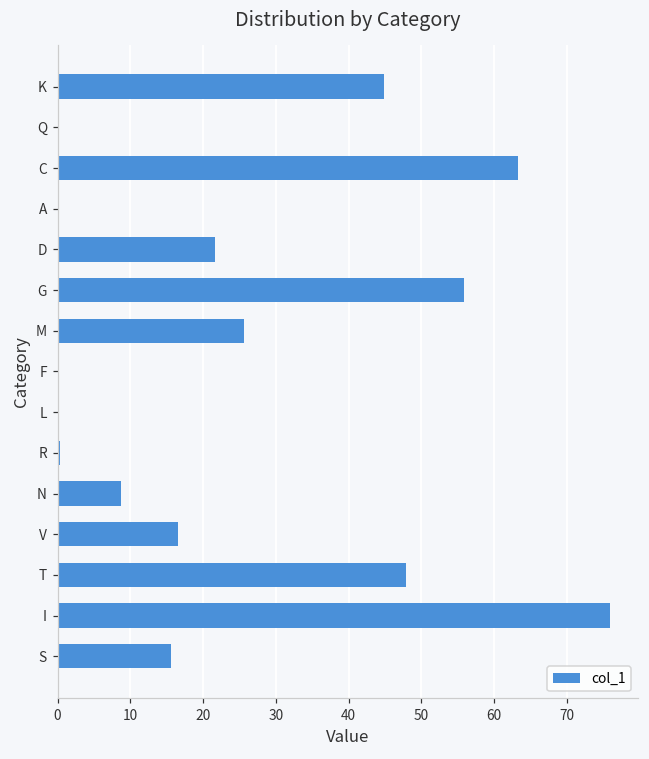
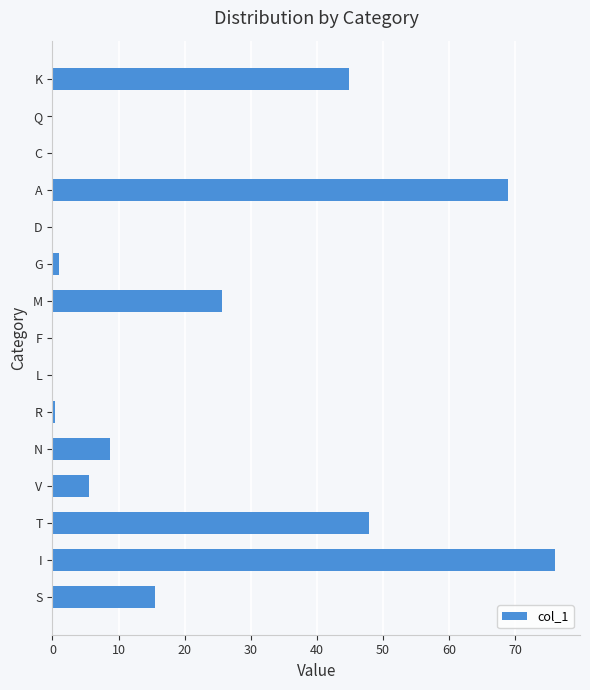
  {
    "K": 45,
    "Q": 0,
-   "C": 63,
-   "A": 0,
-   "D": 22,
-   "G": 56,
+   "C": 0,
+   "A": 69,
+   "D": 0,
+   "G": 1,
    "M": 26,
    "N": 9,
-   "V": 16,
+   "V": 6,
    "T": 48,
    "I": 76,
    "S": 16
  }
